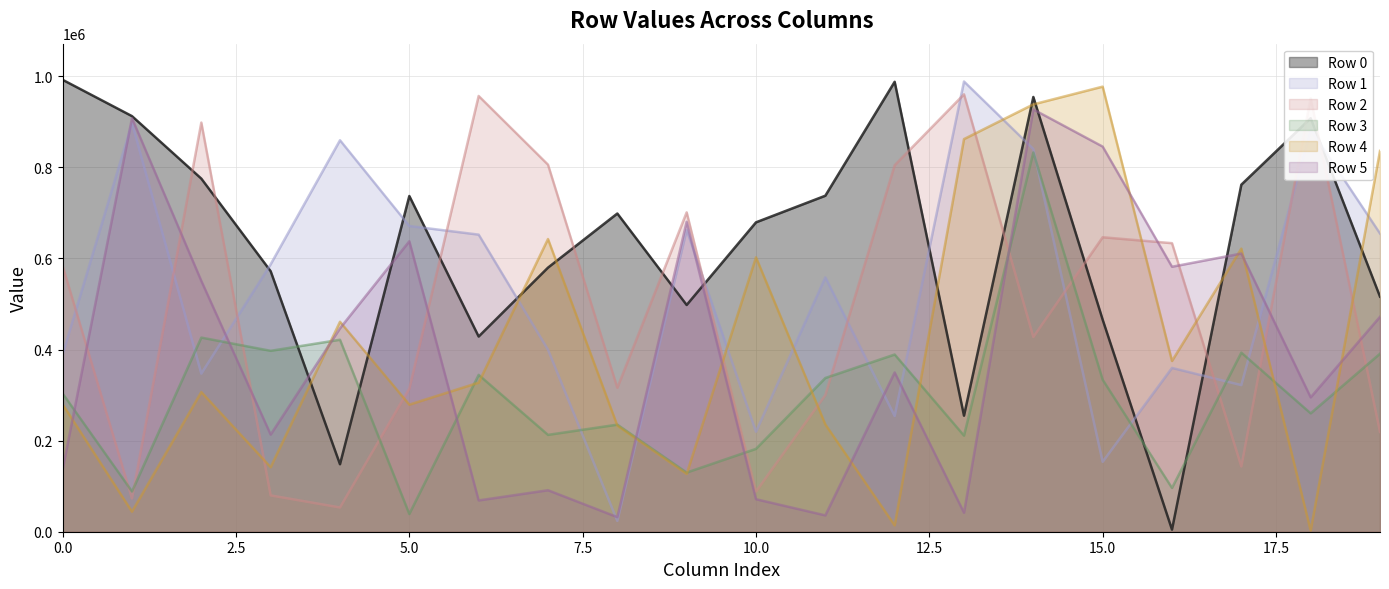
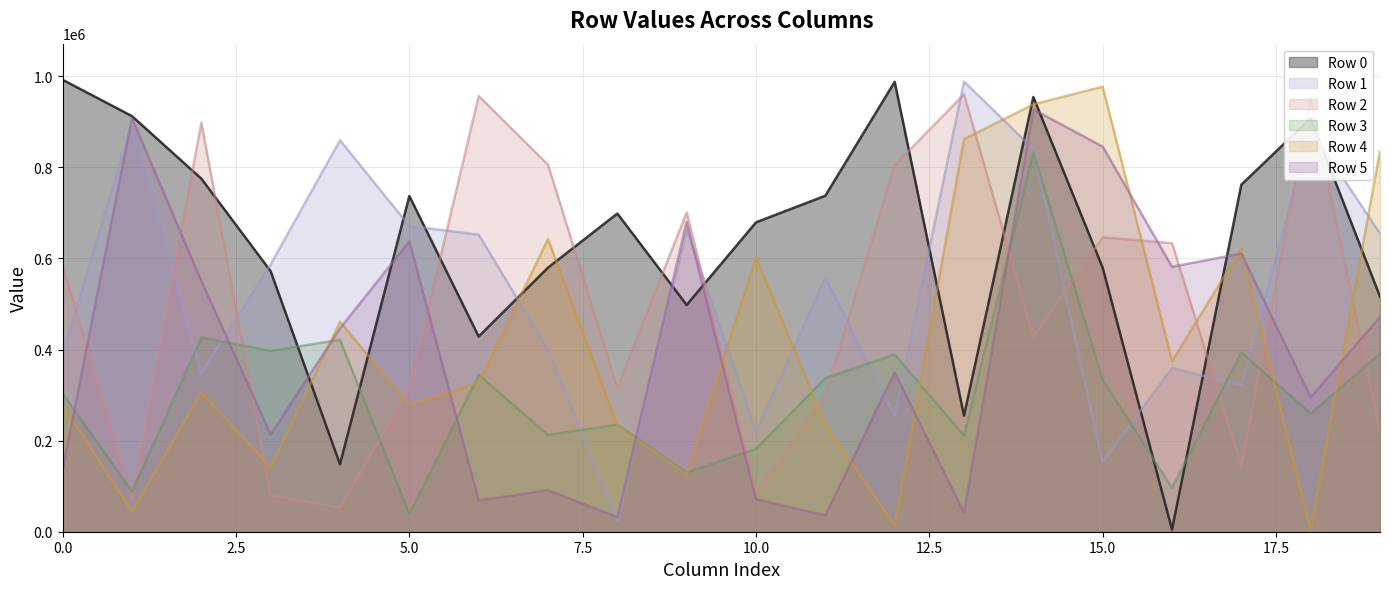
  {
    "Row 0": {
      "0.0": 990000,
      "5.0": 740000,
      "10.0": 680000,
-     "15.0": 470000
+     "15.0": 580000
    }
  }
